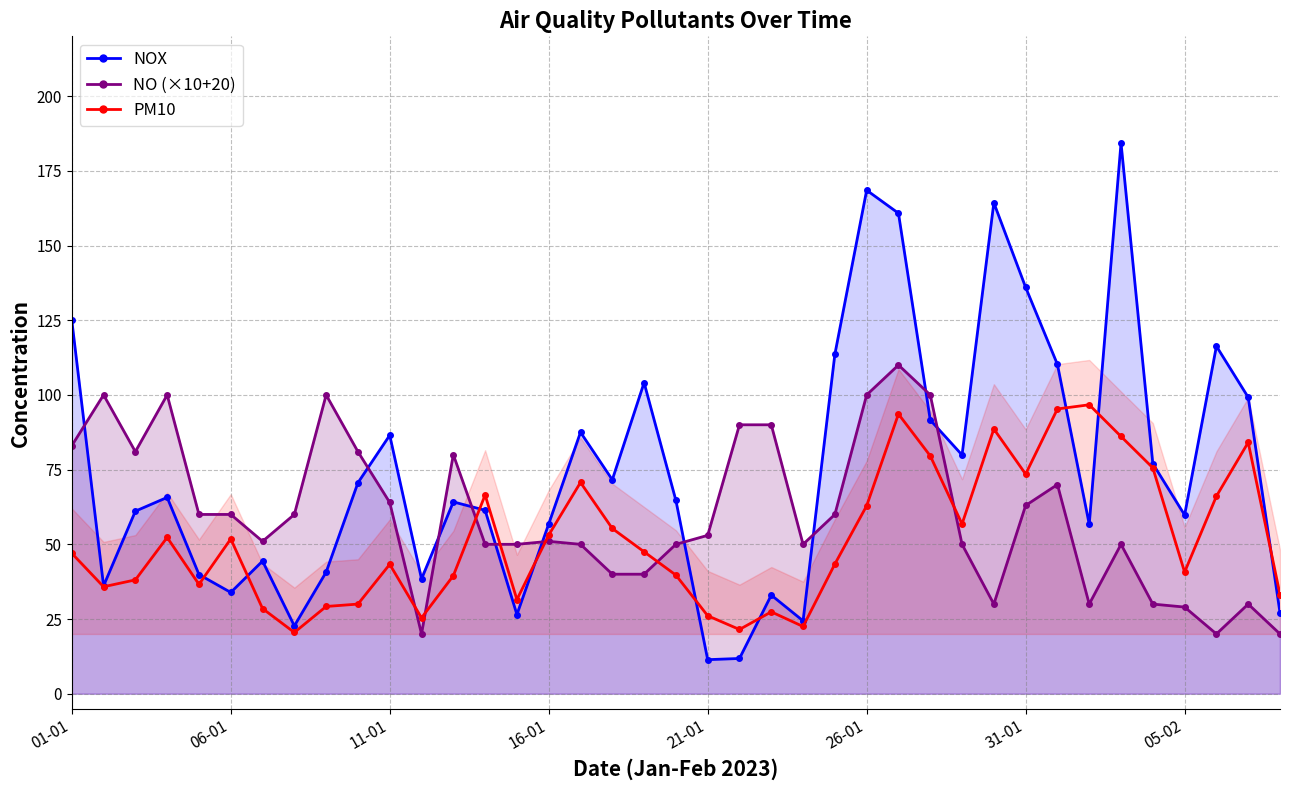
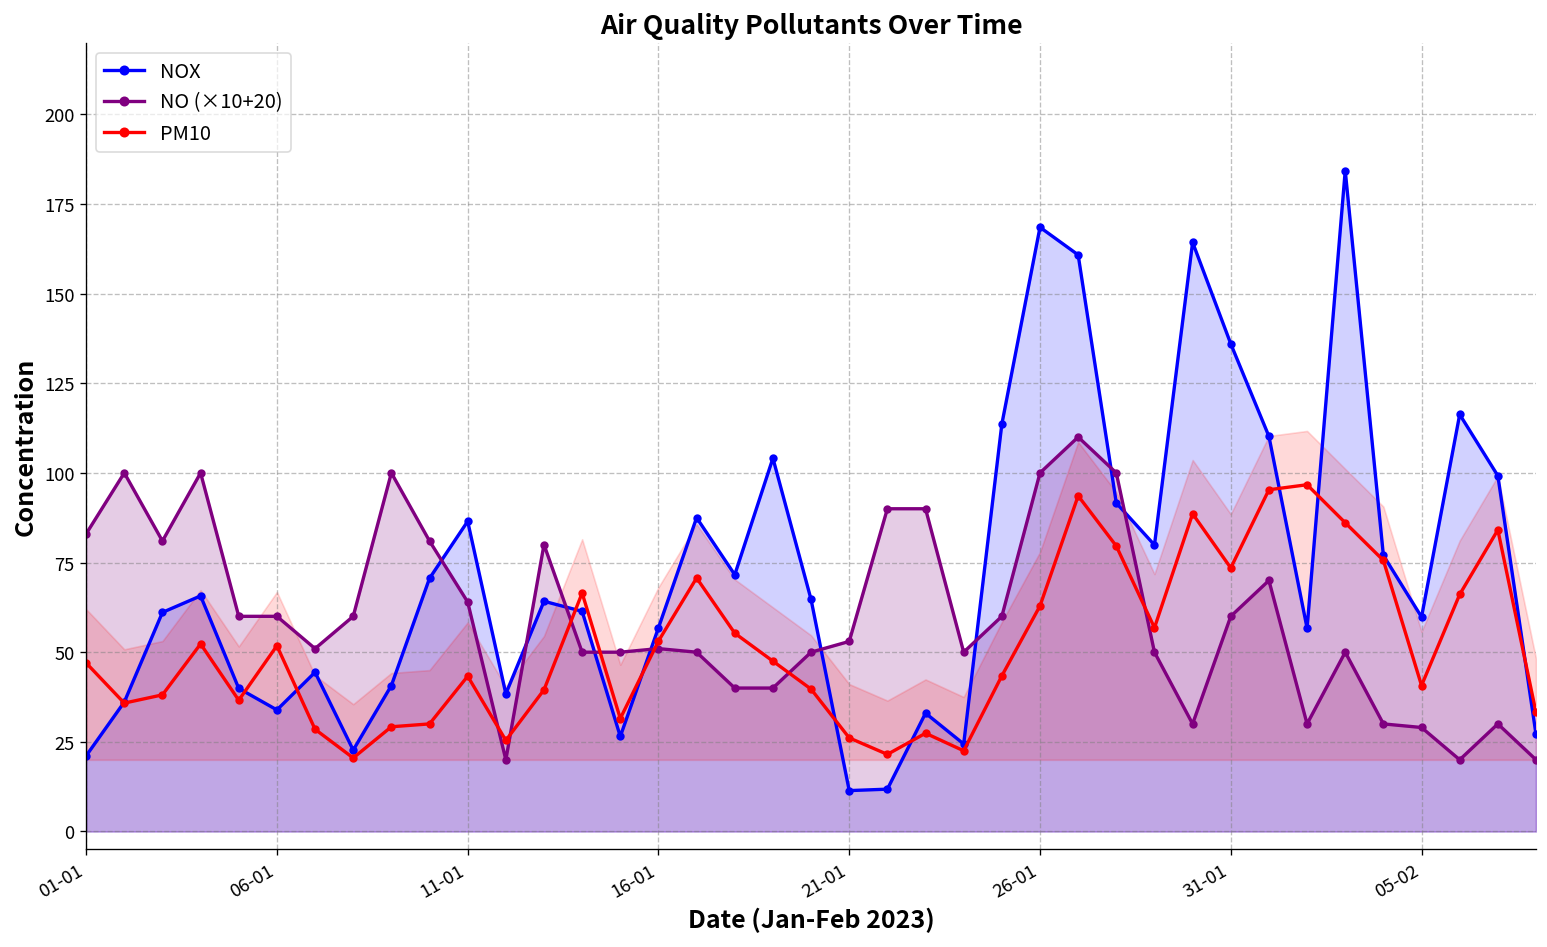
  {
    "NOX": {
-     "01-01": 125,
+     "01-01": 21,
      "06-01": 34,
      "11-01": 87,
      "16-01": 57,
      "21-01": 11,
      "26-01": 169,
      "31-01": 136,
      "05-02": 60
    },
    "NO (×10+20)": {
      "01-01": 83,
      "06-01": 60,
      "11-01": 64,
      "16-01": 51,
      "21-01": 53,
      "26-01": 100,
-     "31-01": 63,
+     "31-01": 60,
      "05-02": 29
    }
  }
